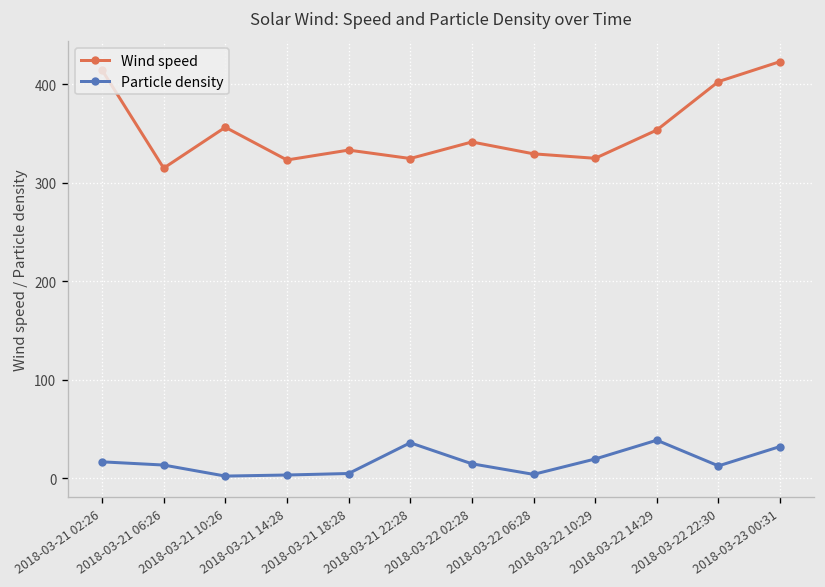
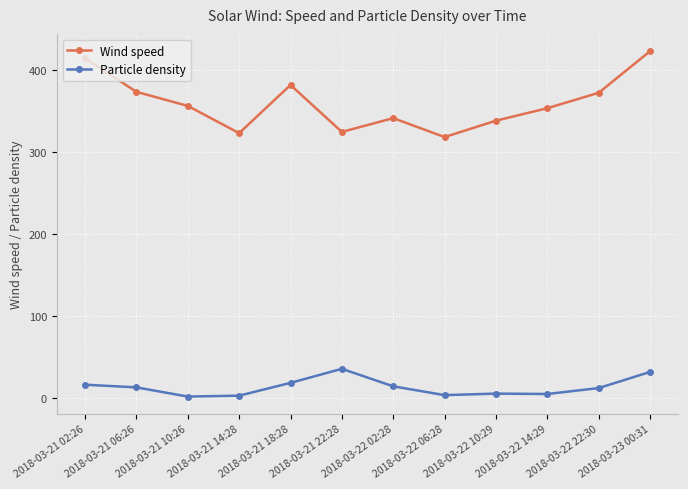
  {
    "Wind speed": {
-     "2018-03-21 06:26": 310,
+     "2018-03-21 06:26": 370,
      "2018-03-21 10:26": 360,
      "2018-03-21 14:28": 320,
-     "2018-03-21 18:28": 330,
+     "2018-03-21 18:28": 380,
      "2018-03-21 22:28": 320,
      "2018-03-22 02:28": 340,
-     "2018-03-22 06:28": 330,
-     "2018-03-22 10:29": 320,
+     "2018-03-22 06:28": 320,
+     "2018-03-22 10:29": 340,
      "2018-03-22 14:29": 350,
-     "2018-03-22 22:30": 400,
+     "2018-03-22 22:30": 370,
      "2018-03-23 00:31": 420
    },
    "Particle density": {
      "2018-03-21 02:26": 20,
      "2018-03-21 06:26": 10,
      "2018-03-21 10:26": 0,
      "2018-03-21 14:28": 0,
-     "2018-03-21 18:28": 0,
+     "2018-03-21 18:28": 20,
      "2018-03-21 22:28": 40,
      "2018-03-22 02:28": 10,
      "2018-03-22 06:28": 0,
-     "2018-03-22 10:29": 20,
-     "2018-03-22 14:29": 40,
+     "2018-03-22 10:29": 10,
+     "2018-03-22 14:29": 10,
      "2018-03-22 22:30": 10,
      "2018-03-23 00:31": 30
    }
  }
